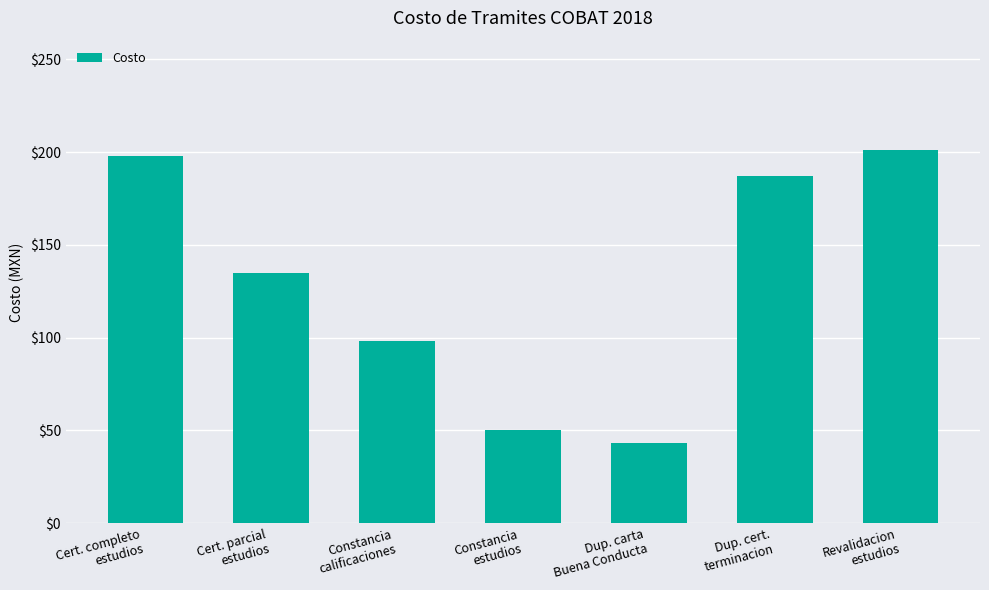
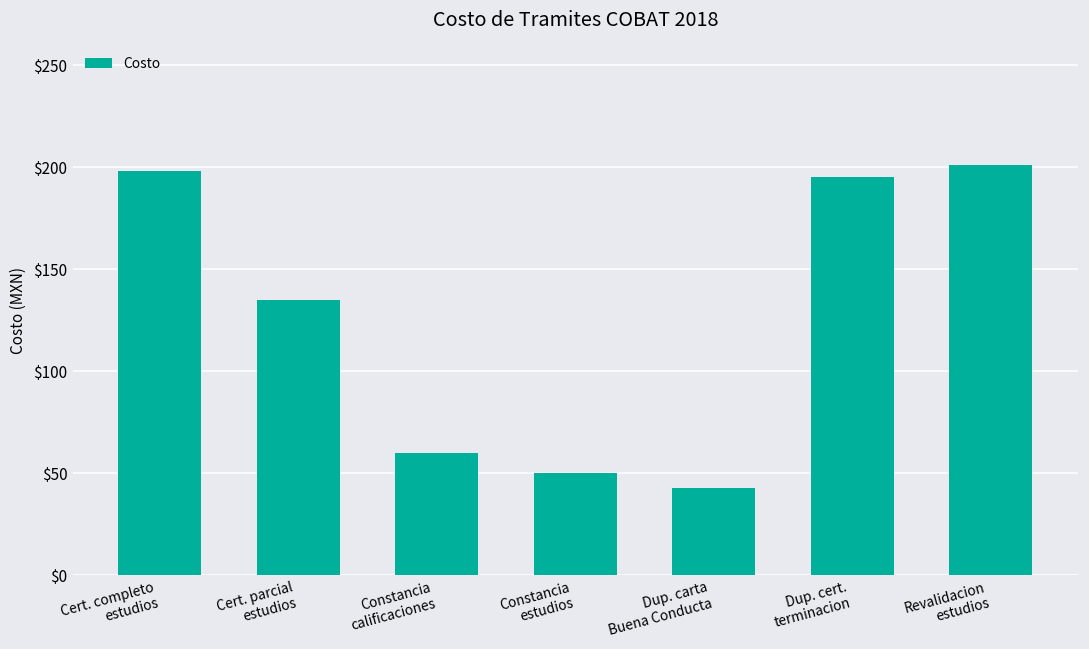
  {
    "Cert. completo estudios": "$198",
    "Cert. parcial estudios": "$135",
-   "Constancia calificaciones": "$98",
+   "Constancia calificaciones": "$60",
    "Constancia estudios": "$50",
    "Dup. carta Buena Conducta": "$43",
-   "Dup. cert. terminacion": "$187",
+   "Dup. cert. terminacion": "$195",
    "Revalidacion estudios": "$201"
  }
